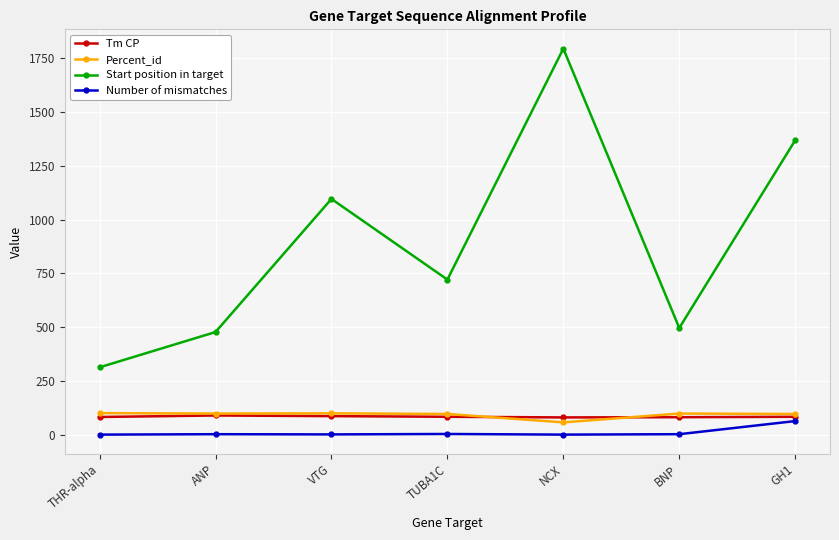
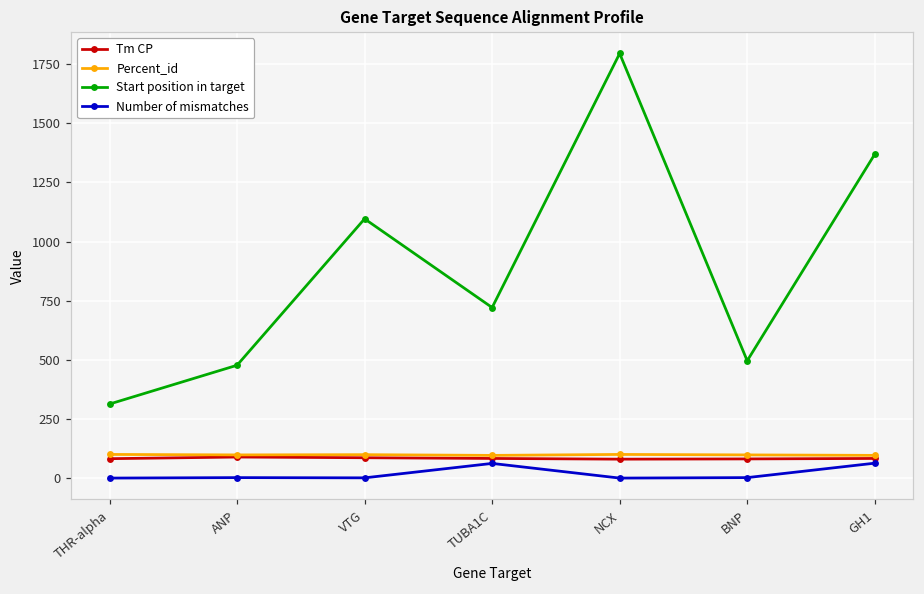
  {
    "Tm CP": {
      "THR-alpha": 80,
      "VTG": 90,
      "TUBA1C": 80,
      "NCX": 80,
      "BNP": 80,
      "GH1": 80
    },
    "Percent_id": {
      "THR-alpha": 100,
      "VTG": 100,
      "TUBA1C": 100,
-     "NCX": 60,
+     "NCX": 100,
      "BNP": 100,
      "GH1": 100
    },
    "Start position in target": {
      "THR-alpha": 310,
      "ANP": 480,
      "VTG": 1100,
      "TUBA1C": 720,
      "NCX": 1800,
      "BNP": 500,
      "GH1": 1370
    },
    "Number of mismatches": {
      "THR-alpha": 0,
      "ANP": 0,
      "VTG": 0,
-     "TUBA1C": 0,
+     "TUBA1C": 60,
      "NCX": 0,
      "BNP": 0,
      "GH1": 60
    }
  }
